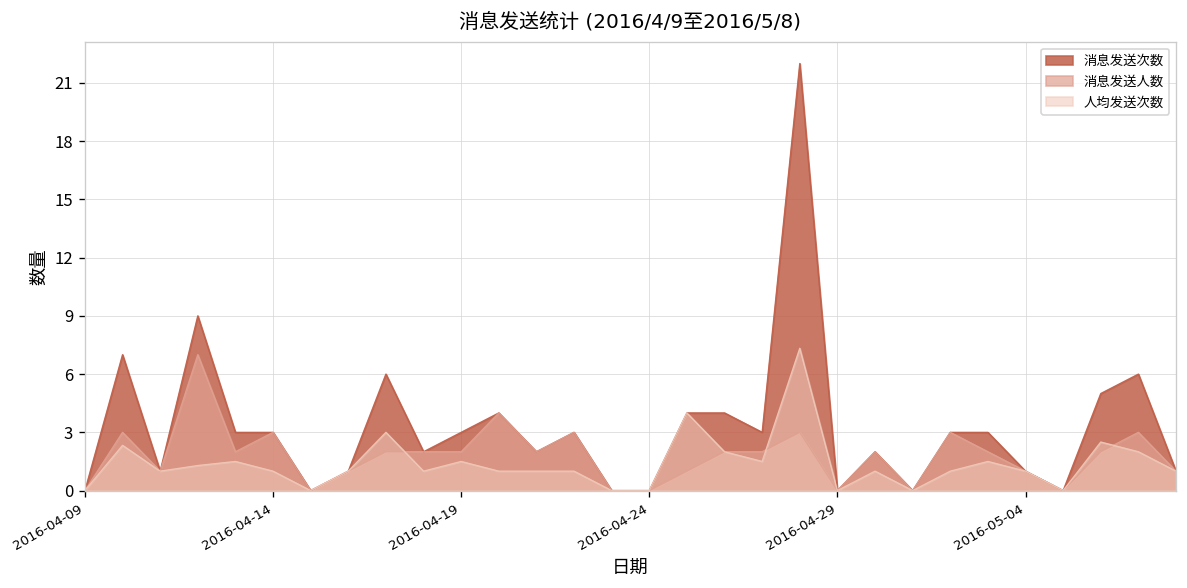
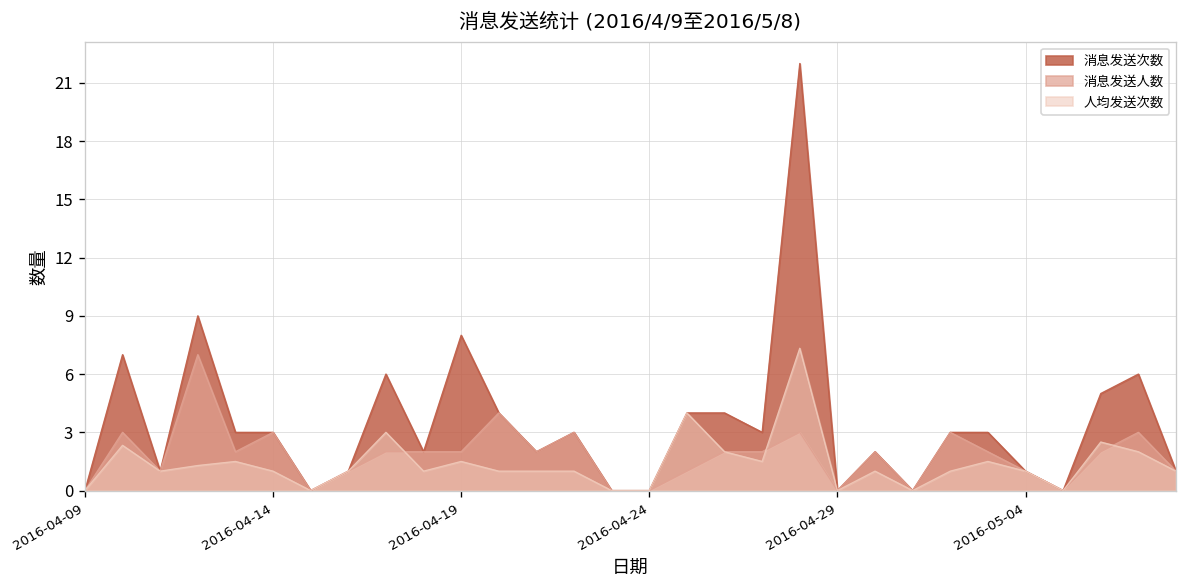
  {
    "消息发送次数": {
-     "2016-04-19": 3
+     "2016-04-19": 8
    }
  }
